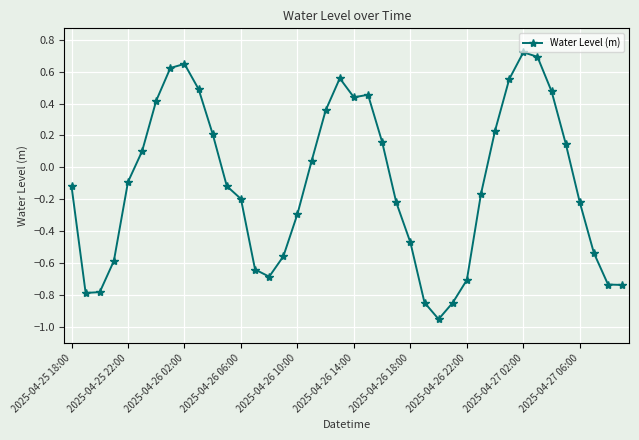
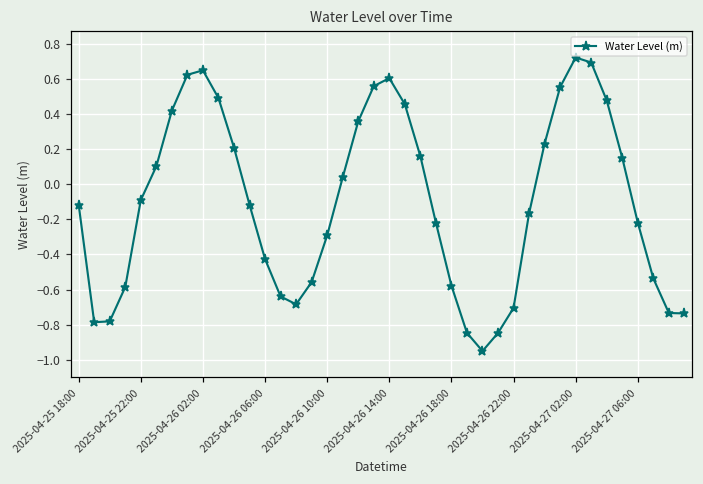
  {
    "2025-04-25 18:00": -0.12,
    "2025-04-25 22:00": -0.09,
    "2025-04-26 02:00": 0.65,
-   "2025-04-26 06:00": -0.20,
+   "2025-04-26 06:00": -0.43,
    "2025-04-26 10:00": -0.29,
-   "2025-04-26 14:00": 0.44,
-   "2025-04-26 18:00": -0.47,
+   "2025-04-26 14:00": 0.60,
+   "2025-04-26 18:00": -0.58,
    "2025-04-26 22:00": -0.70,
    "2025-04-27 02:00": 0.72,
    "2025-04-27 06:00": -0.22
  }
